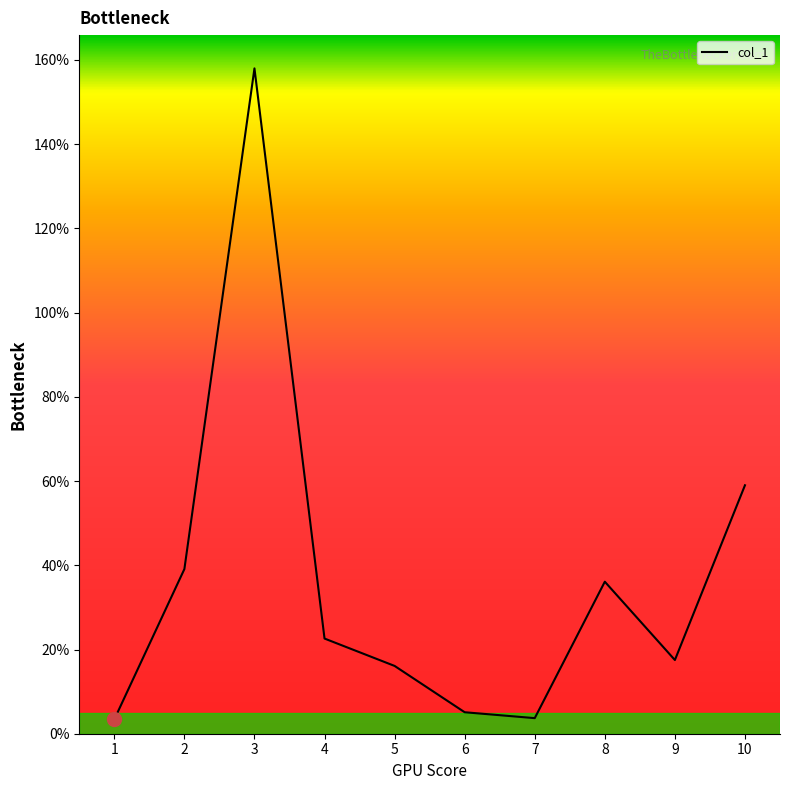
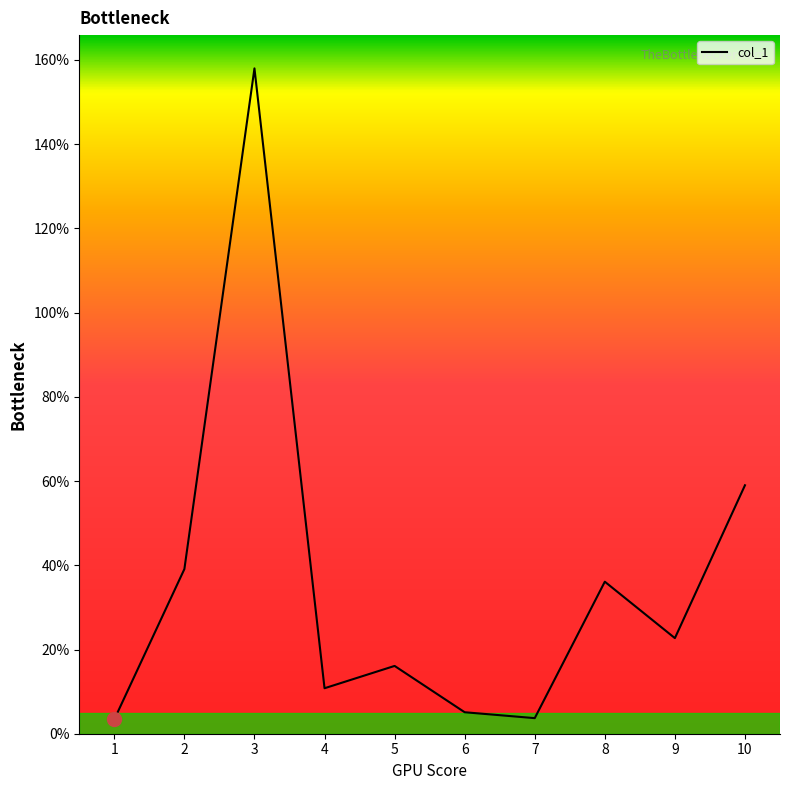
  {
    "col_1": {
      "2": "39%",
      "3": "158%",
-     "4": "23%",
+     "4": "11%",
      "5": "16%",
      "6": "5%",
      "8": "36%",
-     "9": "18%",
+     "9": "23%",
      "10": "59%"
    }
  }
